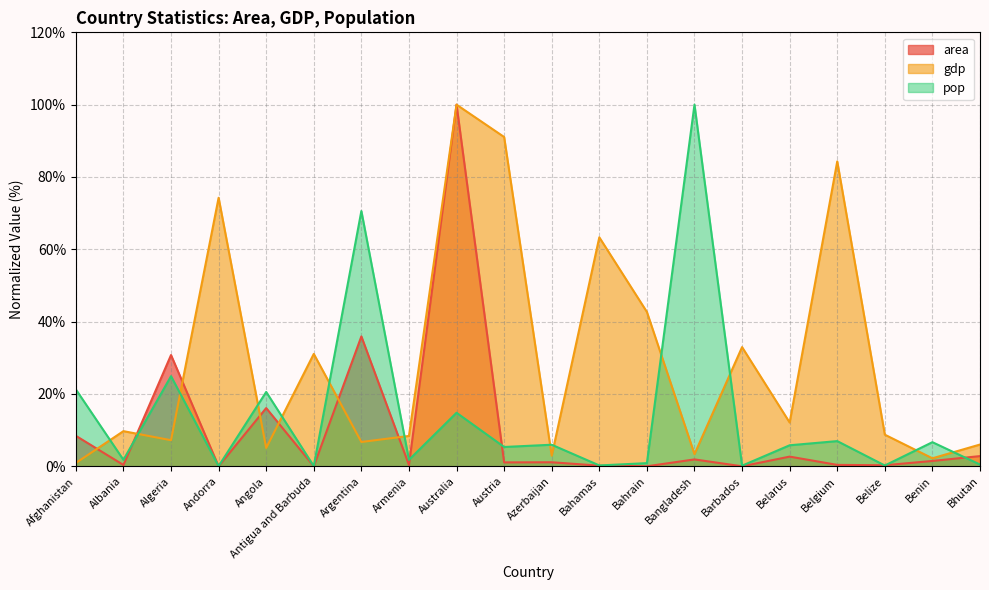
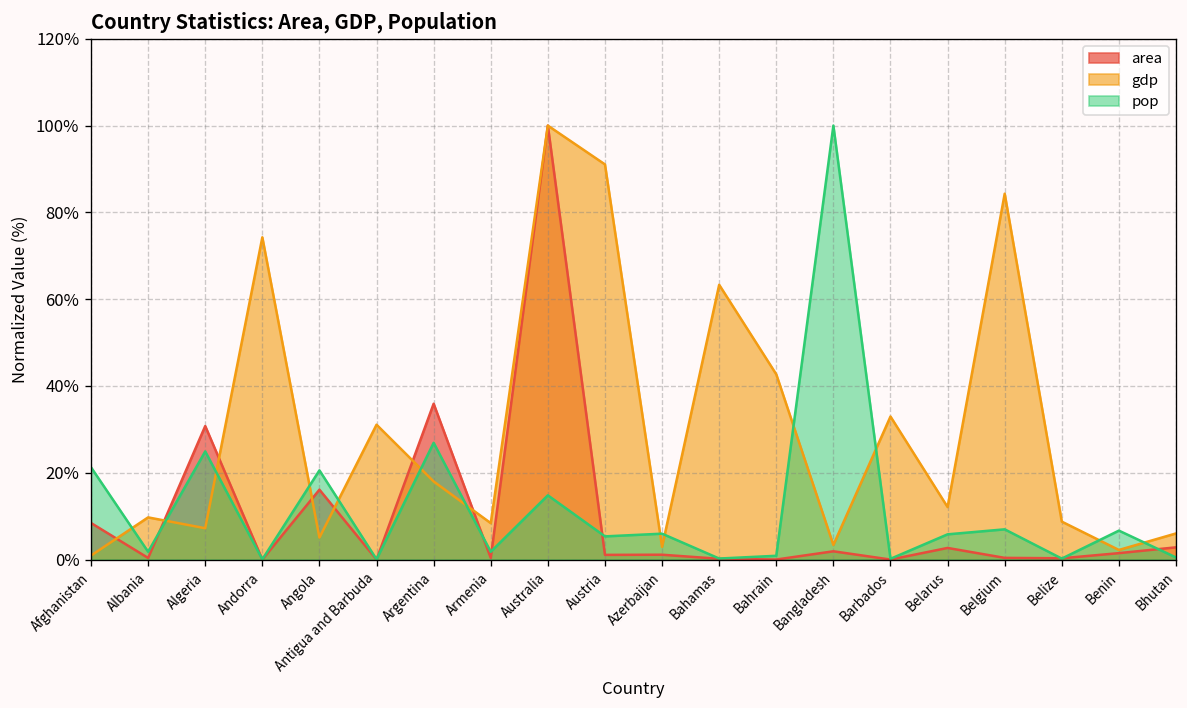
  {
    "area": {
      "Afghanistan": "8%",
      "Albania": "0%",
      "Algeria": "31%",
      "Angola": "16%",
      "Argentina": "36%",
      "Armenia": "0%",
      "Austria": "1%",
      "Azerbaijan": "1%",
      "Bahrain": "0%",
      "Bangladesh": "2%",
      "Belarus": "3%",
      "Belgium": "0%",
      "Benin": "1%",
      "Bhutan": "3%"
    },
    "gdp": {
      "Afghanistan": "1%",
      "Albania": "10%",
      "Algeria": "7%",
      "Andorra": "74%",
      "Angola": "5%",
      "Antigua and Barbuda": "31%",
-     "Argentina": "7%",
+     "Argentina": "18%",
      "Armenia": "8%",
      "Austria": "91%",
      "Azerbaijan": "3%",
      "Bahamas": "63%",
      "Bahrain": "43%",
      "Bangladesh": "3%",
      "Barbados": "33%",
      "Belarus": "12%",
      "Belgium": "84%",
      "Belize": "9%",
      "Benin": "2%",
      "Bhutan": "6%"
    },
    "pop": {
      "Afghanistan": "21%",
      "Albania": "2%",
      "Algeria": "25%",
      "Angola": "21%",
-     "Argentina": "71%",
+     "Argentina": "27%",
      "Armenia": "2%",
      "Australia": "15%",
      "Austria": "5%",
      "Azerbaijan": "6%",
      "Bahrain": "1%",
      "Bangladesh": "100%",
      "Belarus": "6%",
      "Belgium": "7%",
      "Benin": "7%",
      "Bhutan": "0%"
    }
  }
